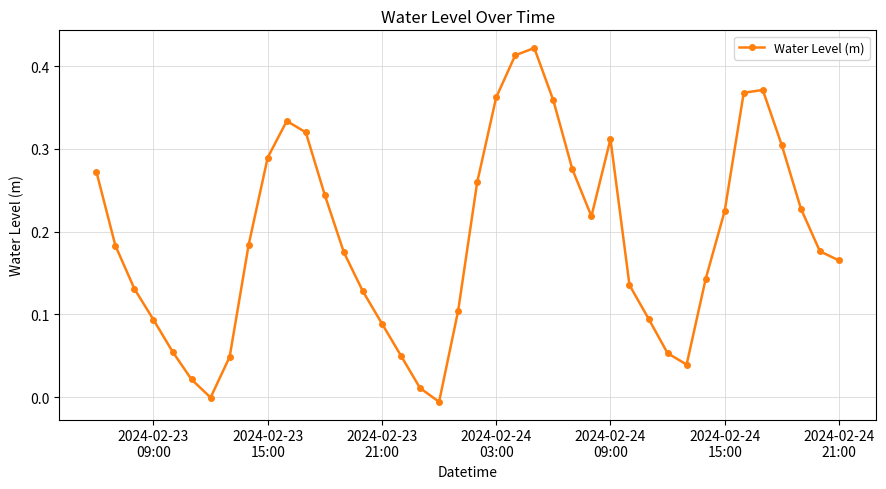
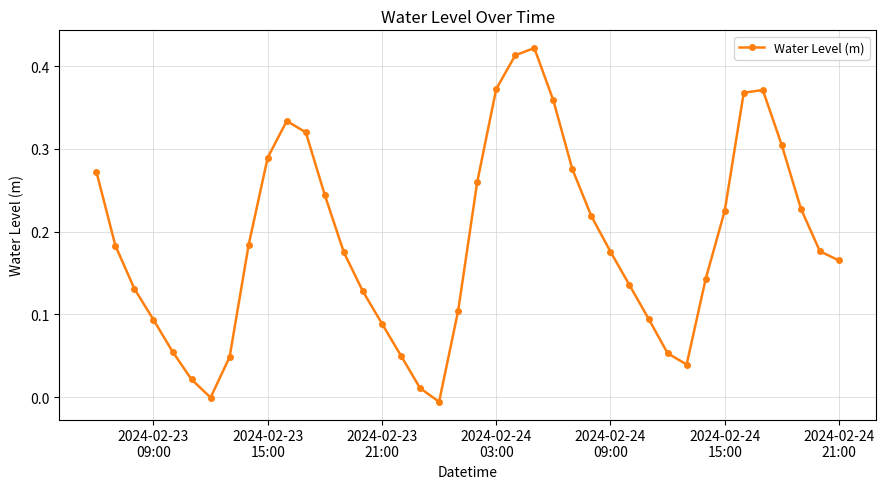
  {
    "2024-02-23 09:00": 0.09,
    "2024-02-23 15:00": 0.29,
    "2024-02-23 21:00": 0.09,
-   "2024-02-24 03:00": 0.36,
-   "2024-02-24 09:00": 0.31,
+   "2024-02-24 03:00": 0.37,
+   "2024-02-24 09:00": 0.18,
    "2024-02-24 15:00": 0.22,
    "2024-02-24 21:00": 0.17
  }
